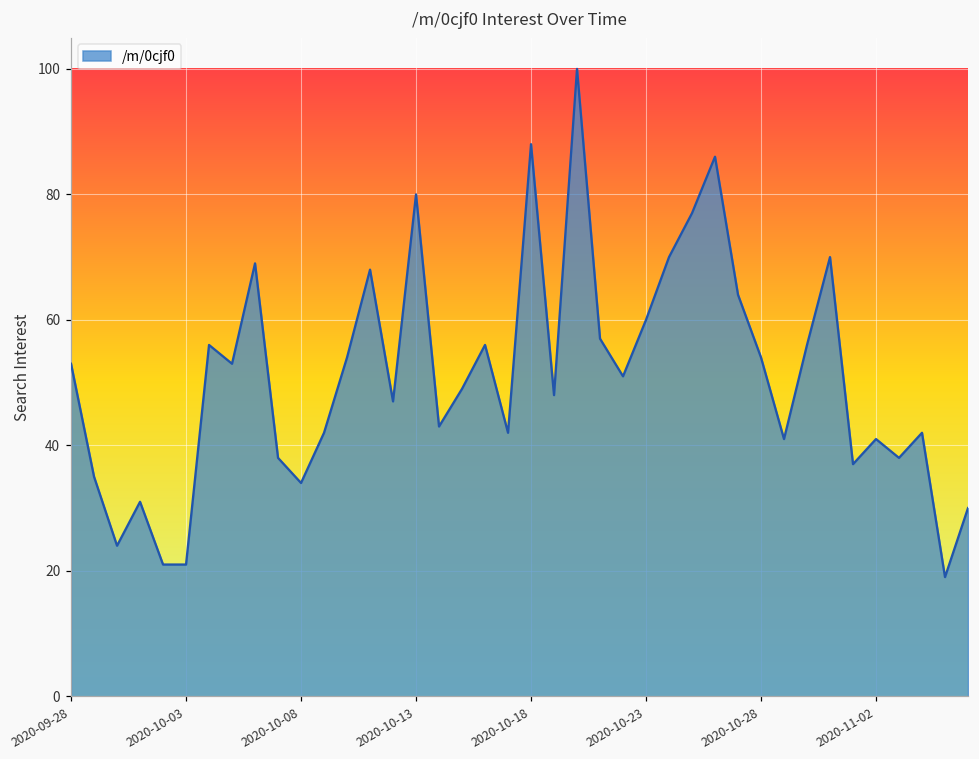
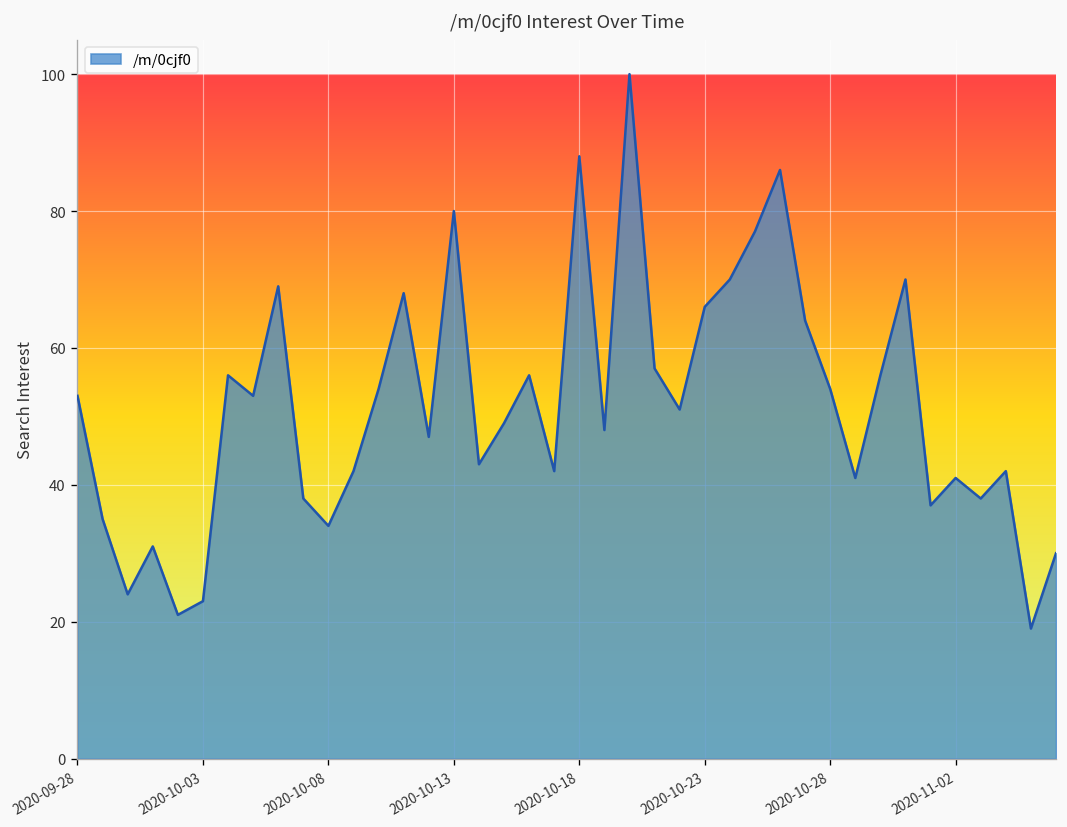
  {
    "2020-09-28": 53,
-   "2020-10-03": 21,
+   "2020-10-03": 23,
    "2020-10-08": 34,
    "2020-10-13": 80,
    "2020-10-18": 88,
-   "2020-10-23": 60,
+   "2020-10-23": 66,
    "2020-10-28": 54,
    "2020-11-02": 41
  }
